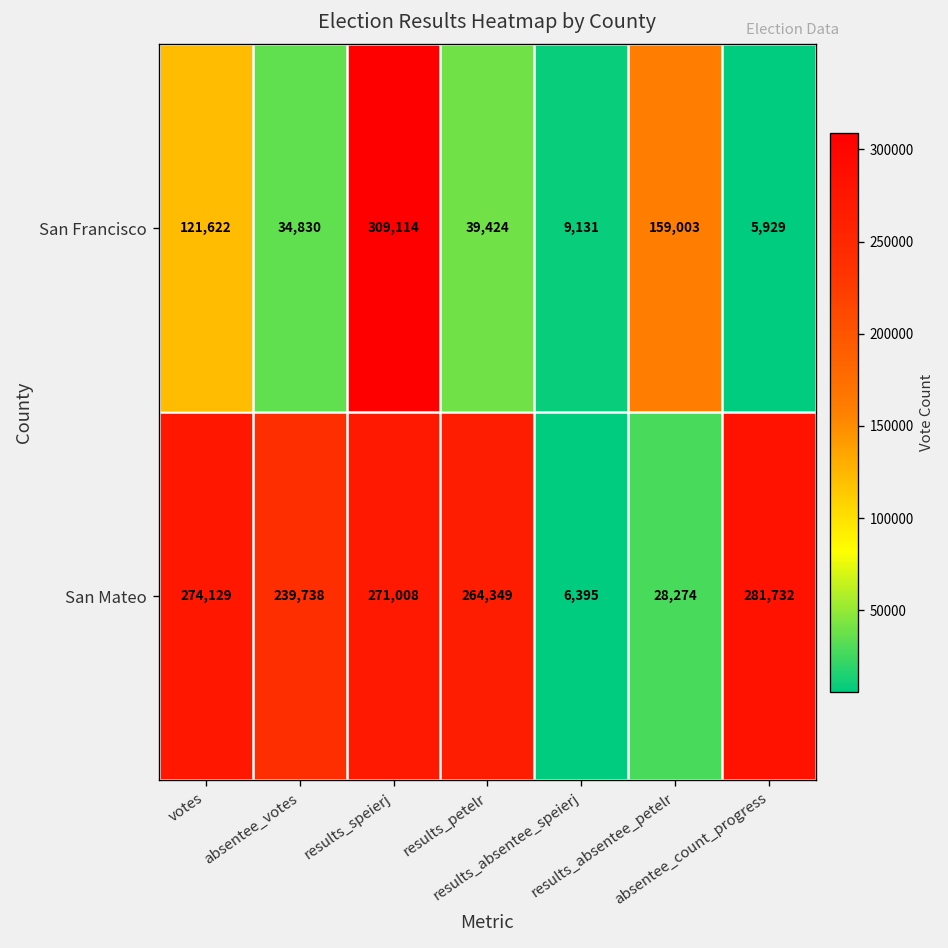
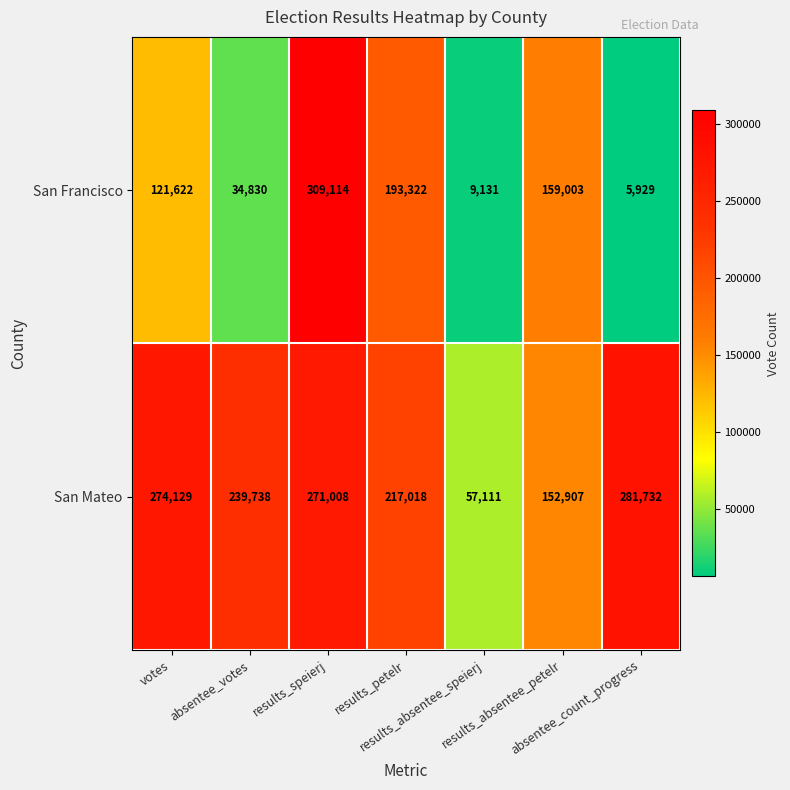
  {
    "San Francisco": {
      "votes": "121,622",
      "absentee_votes": "34,830",
      "results_speierj": "309,114",
-     "results_petelr": "39,424",
+     "results_petelr": "193,322",
      "results_absentee_speierj": "9,131",
      "results_absentee_petelr": "159,003",
      "absentee_count_progress": "5,929"
    },
    "San Mateo": {
      "votes": "274,129",
      "absentee_votes": "239,738",
      "results_speierj": "271,008",
-     "results_petelr": "264,349",
-     "results_absentee_speierj": "6,395",
-     "results_absentee_petelr": "28,274",
+     "results_petelr": "217,018",
+     "results_absentee_speierj": "57,111",
+     "results_absentee_petelr": "152,907",
      "absentee_count_progress": "281,732"
    }
  }
